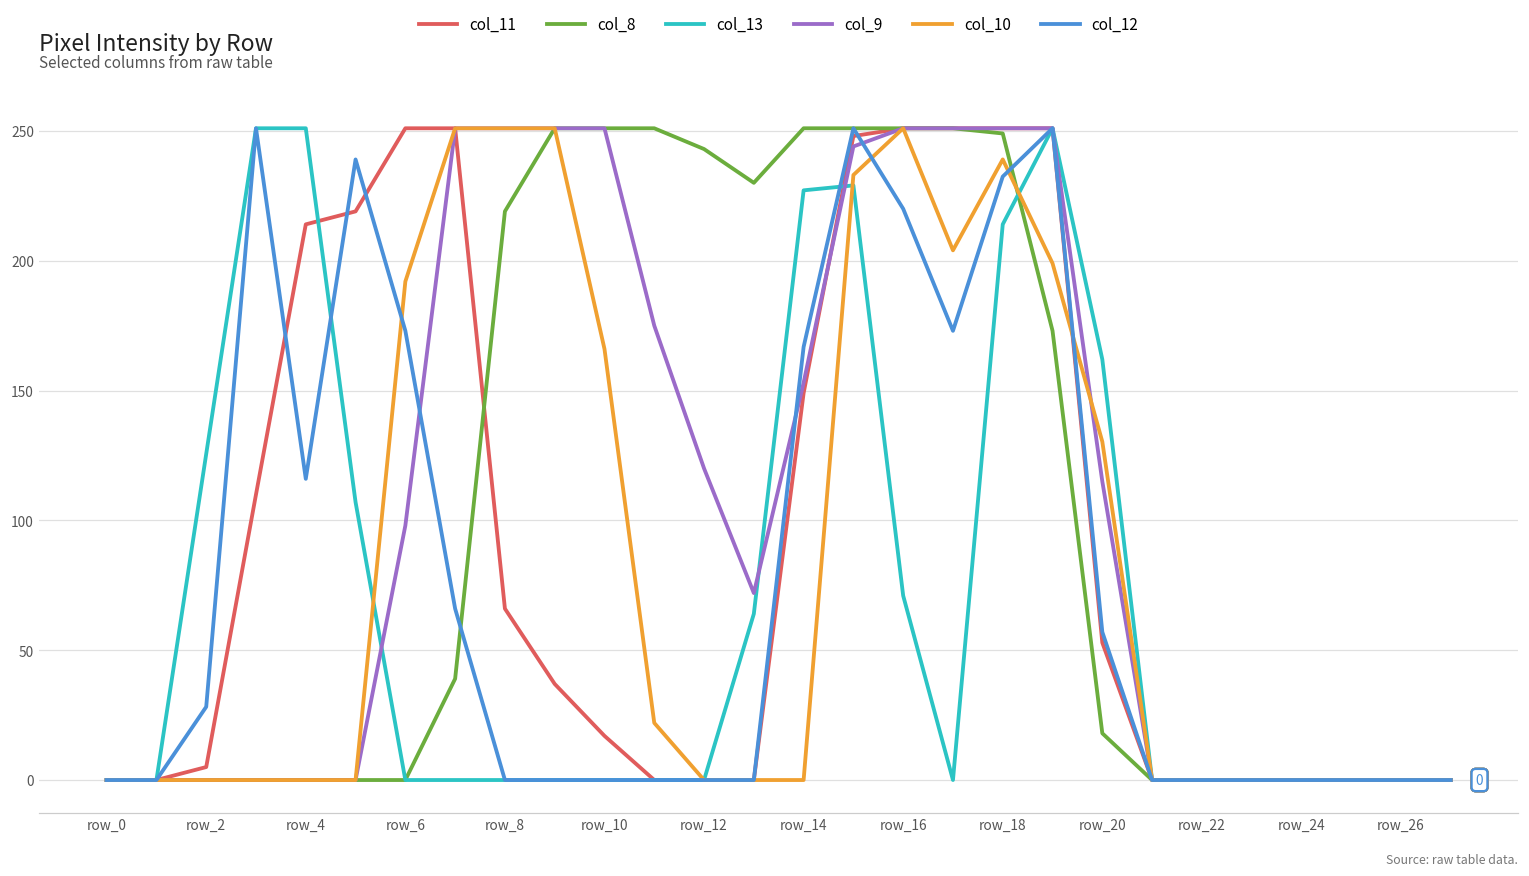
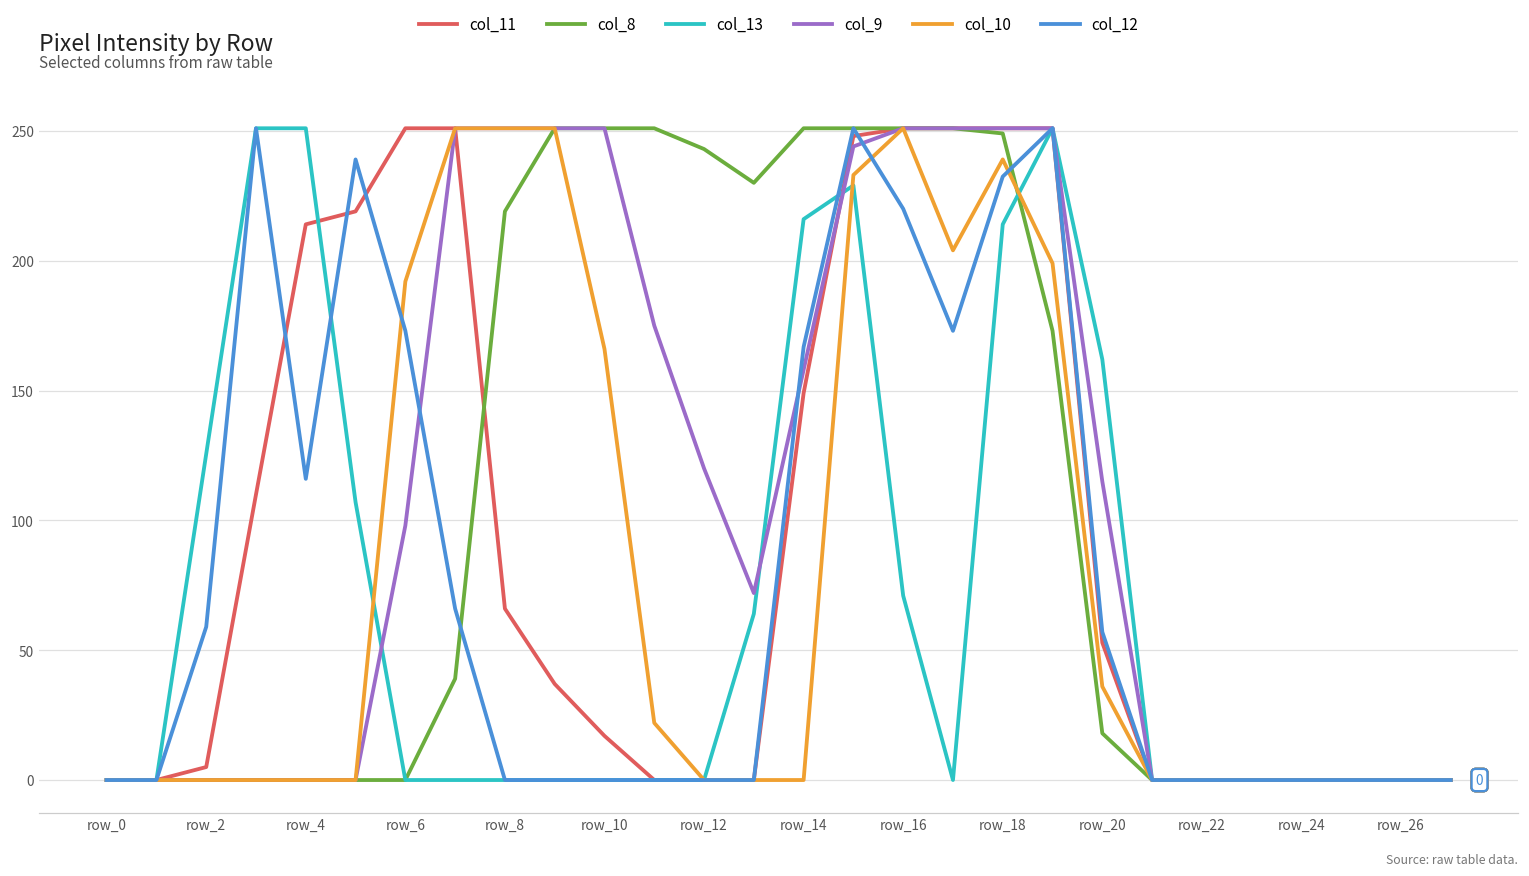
  {
    "col_11": {
      "row_2": 5,
      "row_4": 214,
      "row_6": 251,
      "row_8": 66,
      "row_10": 17,
      "row_14": 149,
      "row_20": 53
    },
    "col_8": {
      "row_8": 219,
      "row_12": 243,
      "row_14": 251,
      "row_18": 249,
      "row_20": 18
    },
    "col_13": {
      "row_2": 126,
      "row_4": 251,
-     "row_14": 227,
+     "row_14": 216,
      "row_16": 71,
      "row_18": 214,
      "row_20": 162
    },
    "col_9": {
      "row_6": 98,
      "row_12": 120,
-     "row_14": 153,
+     "row_14": 158,
      "row_20": 115
    },
    "col_10": {
      "row_6": 192,
      "row_10": 166,
      "row_14": 0,
      "row_18": 239,
-     "row_20": 130
+     "row_20": 36
    },
    "col_12": {
-     "row_2": 28,
+     "row_2": 59,
      "row_4": 116,
      "row_6": 173,
      "row_14": 167,
      "row_16": 220,
      "row_18": 232,
      "row_20": 57
    }
  }
